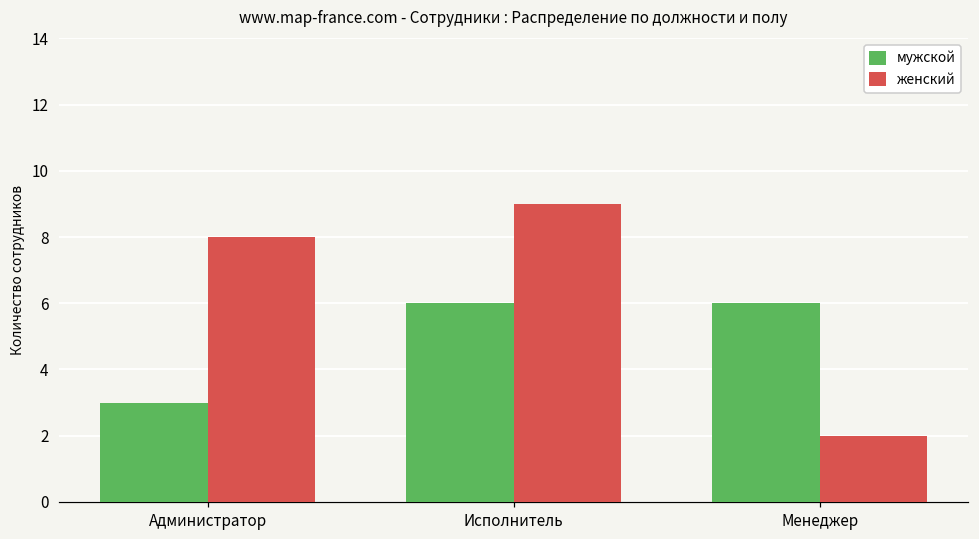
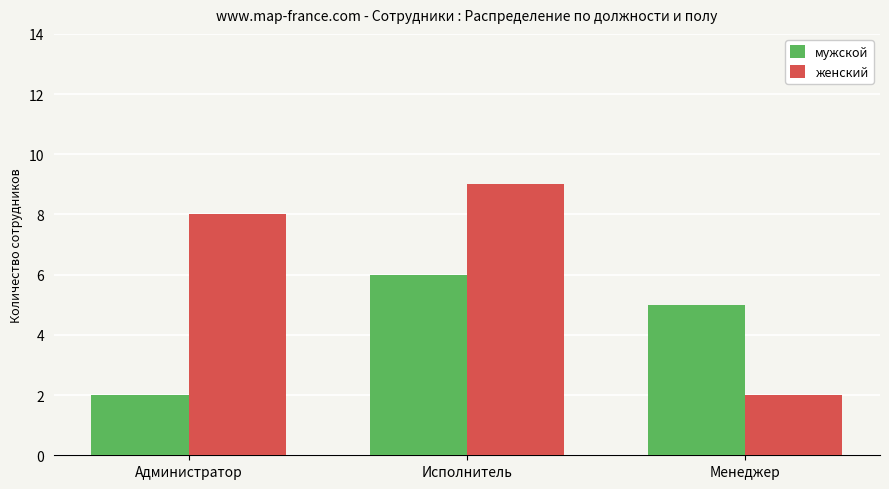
  {
    "мужской": {
-     "Администратор": 3,
+     "Администратор": 2,
      "Исполнитель": 6,
-     "Менеджер": 6
+     "Менеджер": 5
    },
    "женский": {
      "Администратор": 8,
      "Исполнитель": 9,
      "Менеджер": 2
    }
  }
